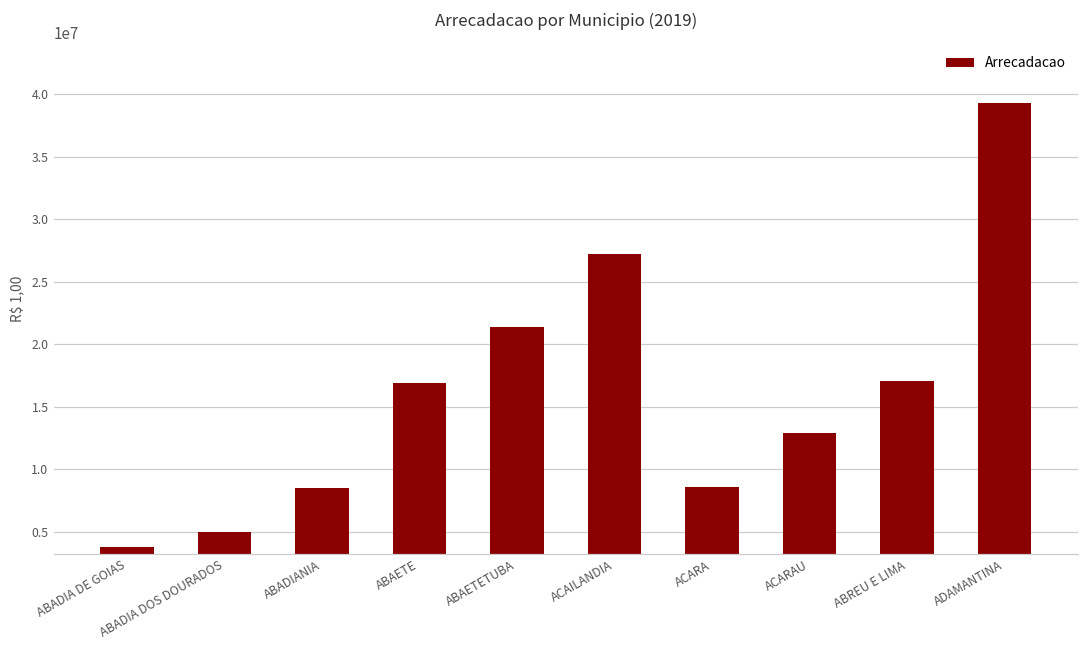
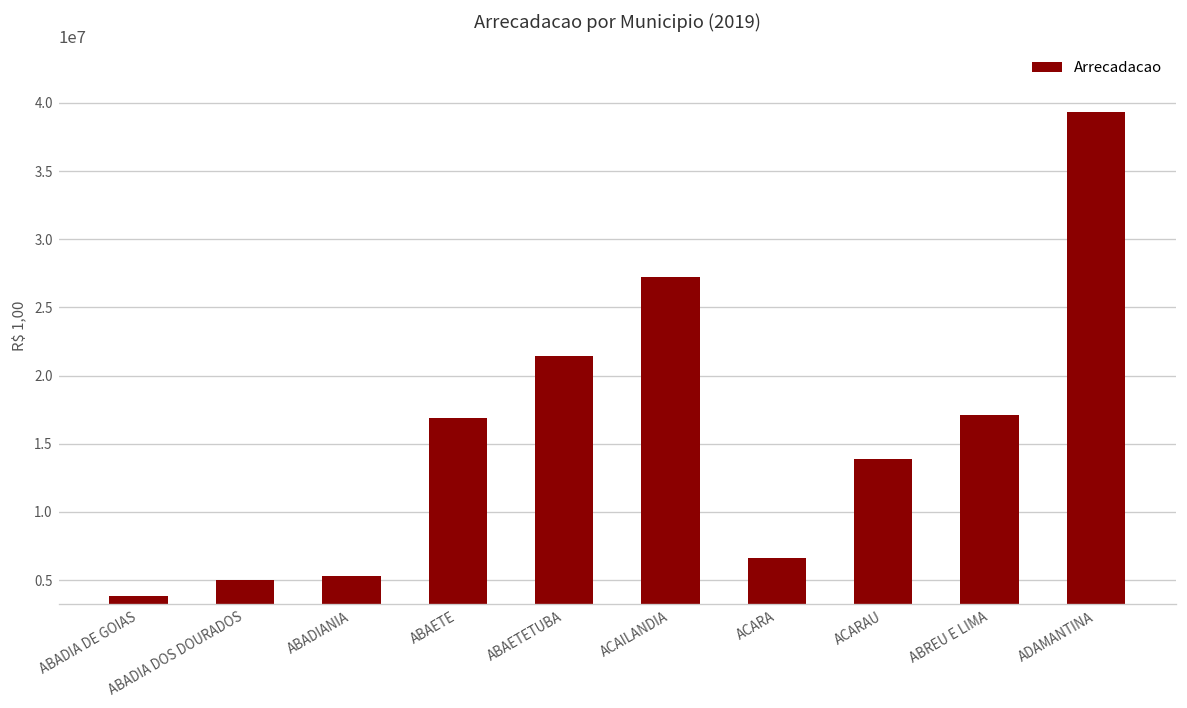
  {
    "ABADIA DE GOIAS": 3800000,
    "ABADIA DOS DOURADOS": 5000000,
-   "ABADIANIA": 8500000,
+   "ABADIANIA": 5300000,
    "ABAETE": 16900000,
    "ABAETETUBA": 21400000,
    "ACAILANDIA": 27200000,
-   "ACARA": 8600000,
-   "ACARAU": 12900000,
+   "ACARA": 6600000,
+   "ACARAU": 13900000,
    "ABREU E LIMA": 17100000,
    "ADAMANTINA": 39300000
  }
